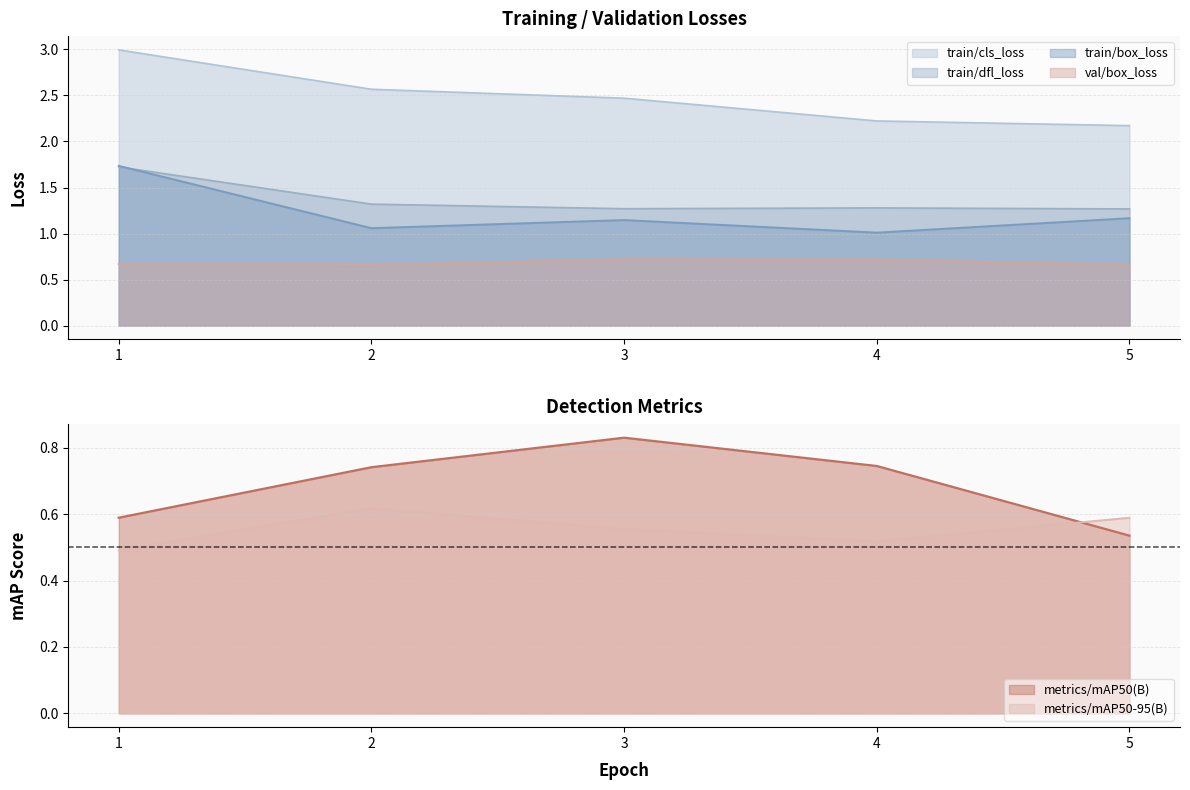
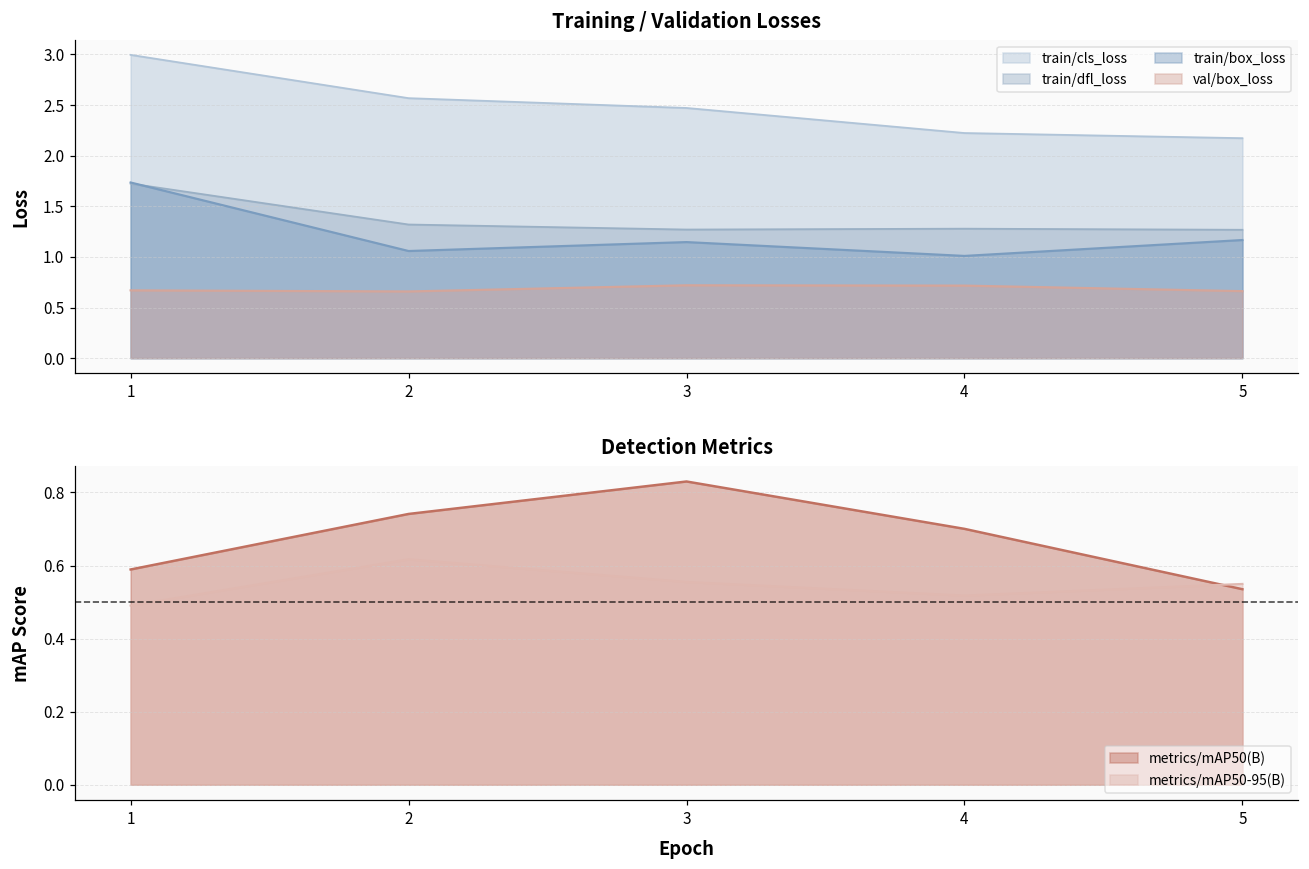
  {
    "Detection Metrics": {
      "metrics/mAP50(B)": {
        "1": 0.59,
        "2": 0.74,
        "3": 0.83,
-       "4": 0.74,
+       "4": 0.70,
        "5": 0.54
      },
      "metrics/mAP50-95(B)": {
        "1": 0.49,
        "2": 0.62,
        "3": 0.55,
        "4": 0.52,
-       "5": 0.59
+       "5": 0.55
      }
    }
  }
